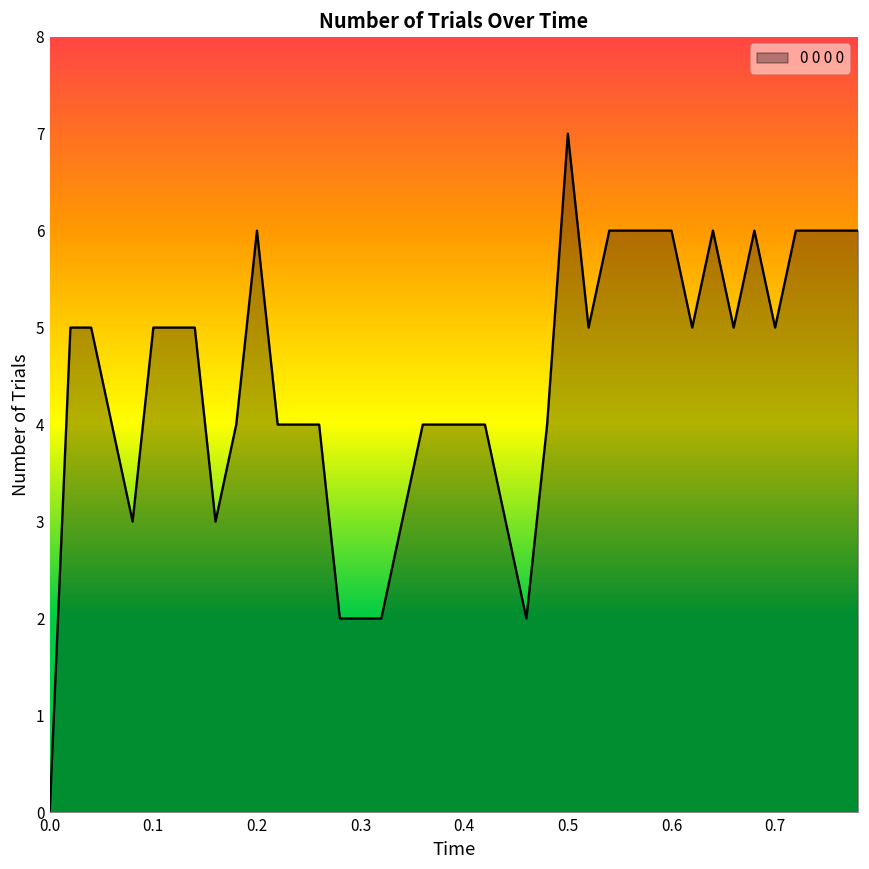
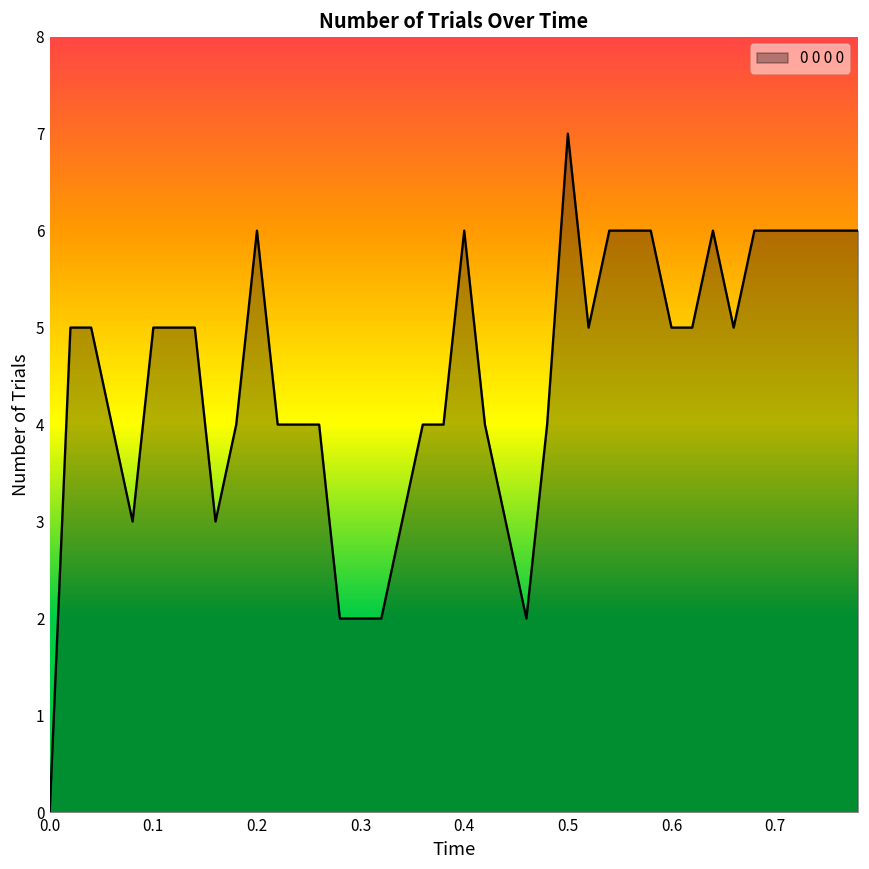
  {
    "0.0": 0,
    "0.1": 5,
    "0.2": 6,
    "0.3": 2,
-   "0.4": 4,
+   "0.4": 6,
    "0.5": 7,
-   "0.6": 6,
-   "0.7": 5
+   "0.6": 5,
+   "0.7": 6
  }
